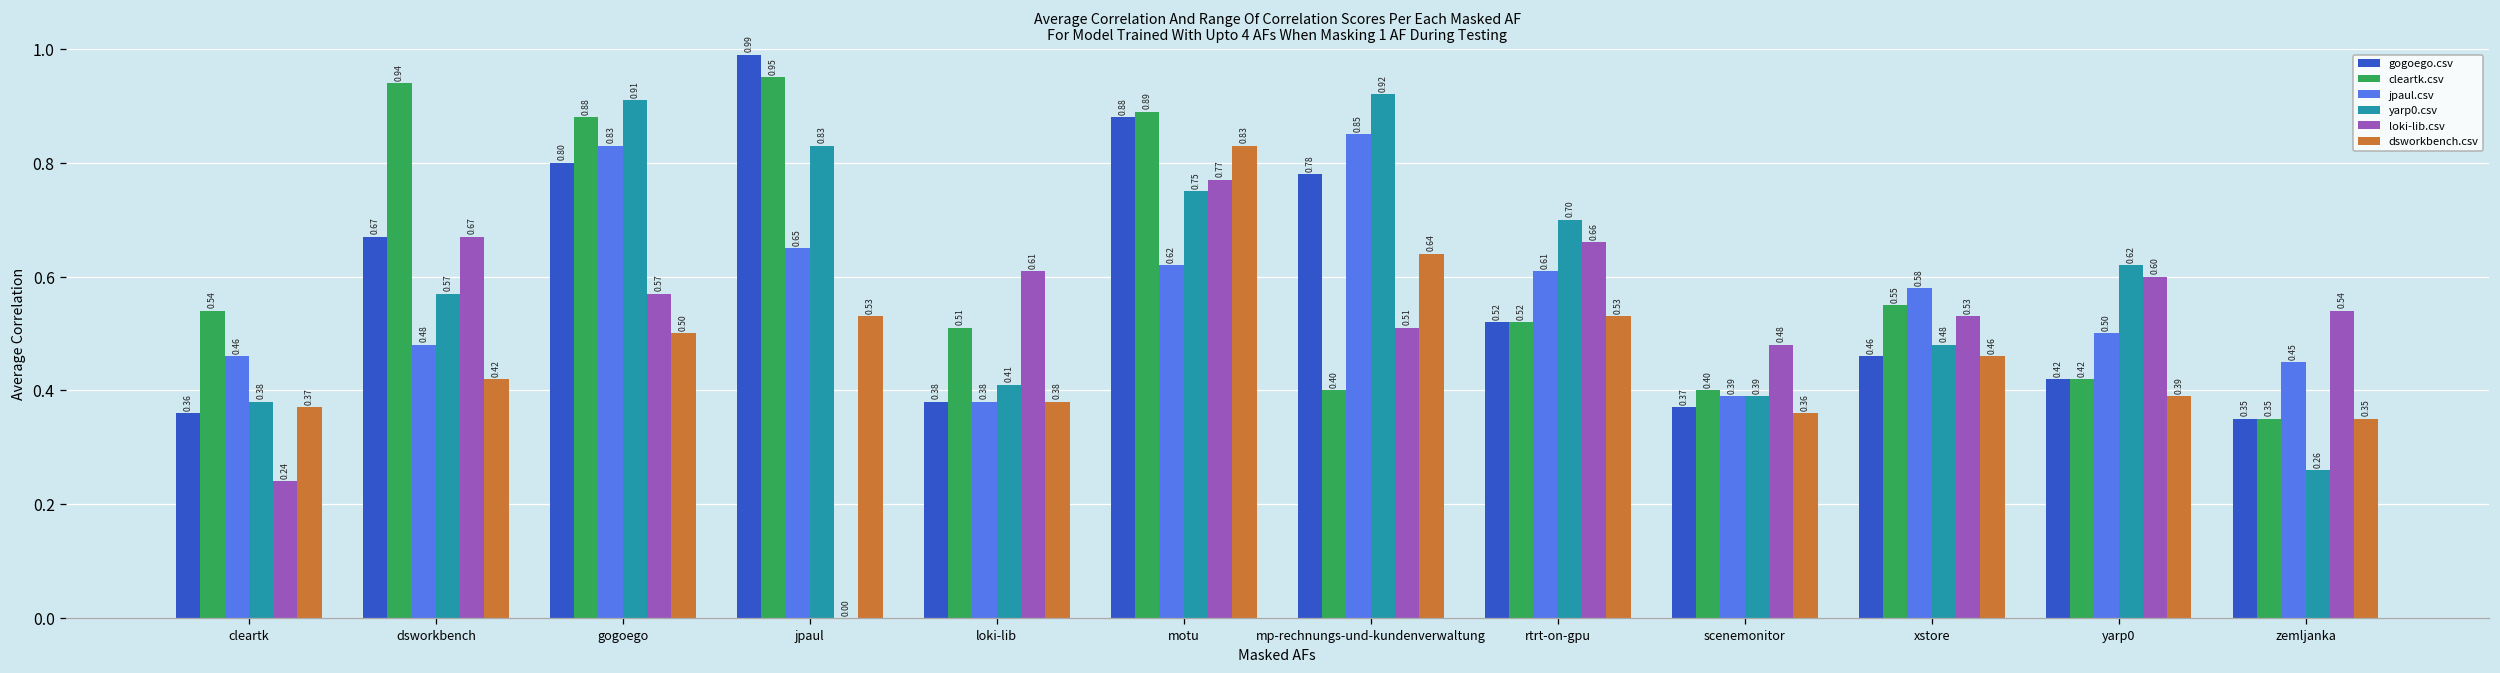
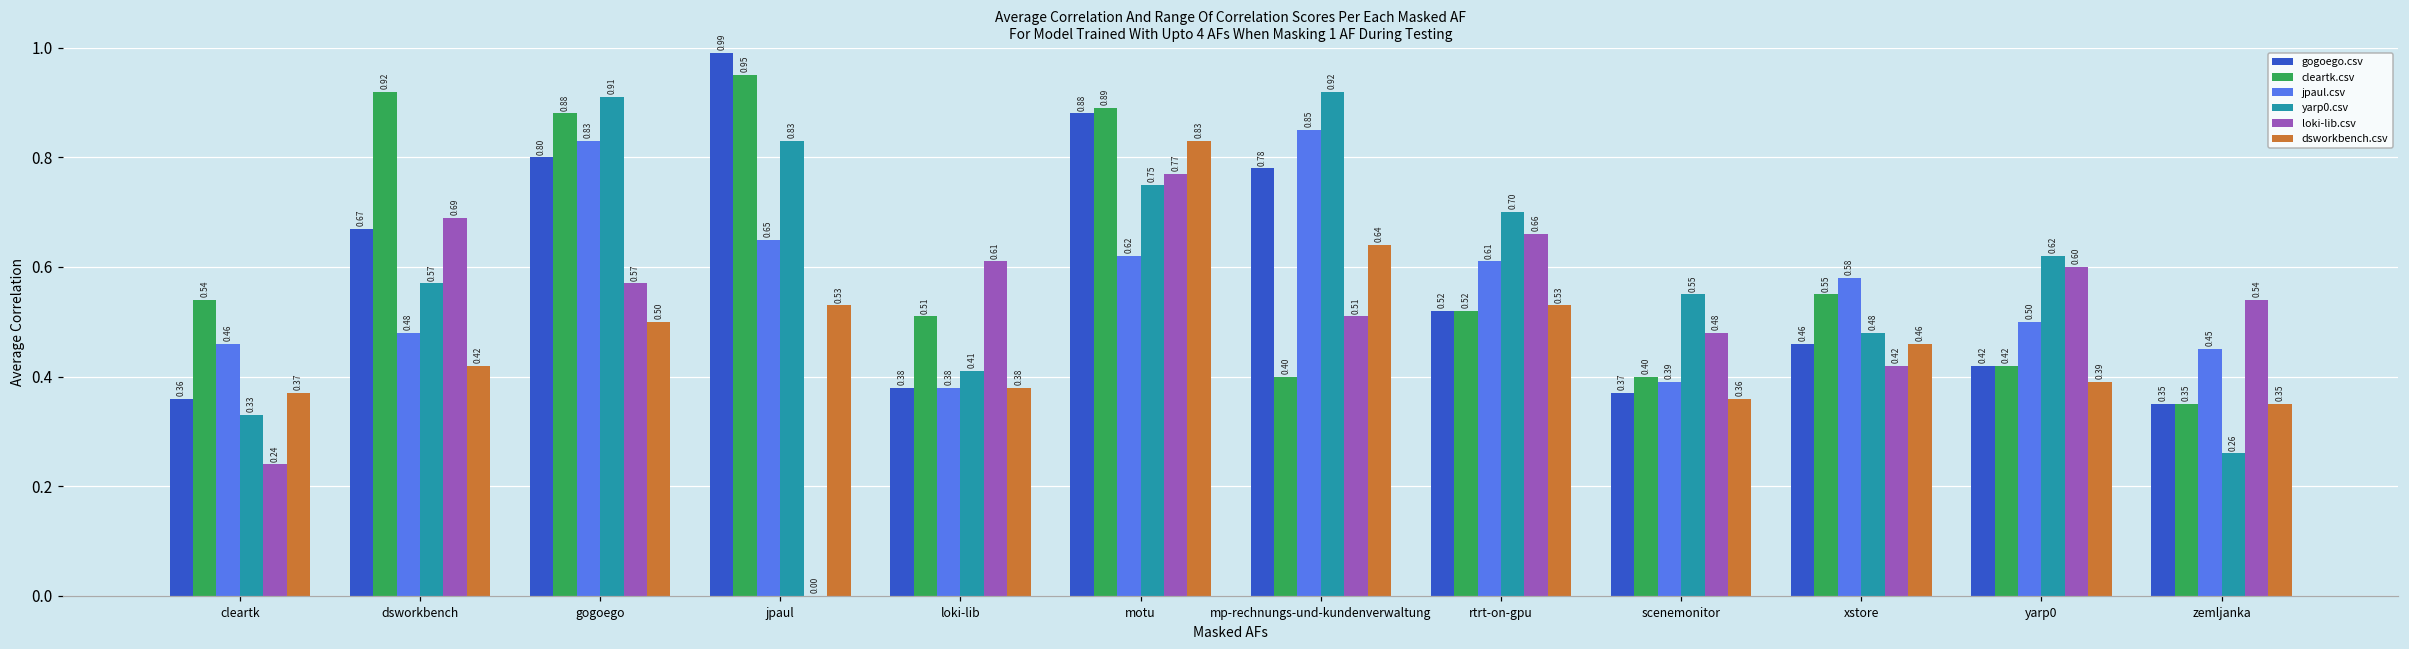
  {
    "cleartk.csv": {
      "cleartk": 0.54,
-     "dsworkbench": 0.94,
+     "dsworkbench": 0.92,
      "gogoego": 0.88,
      "jpaul": 0.95,
      "loki-lib": 0.51,
      "motu": 0.89,
      "mp-rechnungs-und-kundenverwaltung": 0.40,
      "rtrt-on-gpu": 0.52,
      "scenemonitor": 0.40,
      "xstore": 0.55,
      "yarp0": 0.42,
      "zemljanka": 0.35
    },
    "yarp0.csv": {
-     "cleartk": 0.38,
+     "cleartk": 0.33,
      "dsworkbench": 0.57,
      "gogoego": 0.91,
      "jpaul": 0.83,
      "loki-lib": 0.41,
      "motu": 0.75,
      "mp-rechnungs-und-kundenverwaltung": 0.92,
      "rtrt-on-gpu": 0.70,
-     "scenemonitor": 0.39,
+     "scenemonitor": 0.55,
      "xstore": 0.48,
      "yarp0": 0.62,
      "zemljanka": 0.26
    },
    "loki-lib.csv": {
      "cleartk": 0.24,
-     "dsworkbench": 0.67,
+     "dsworkbench": 0.69,
      "gogoego": 0.57,
      "jpaul": 0.00,
      "loki-lib": 0.61,
      "motu": 0.77,
      "mp-rechnungs-und-kundenverwaltung": 0.51,
      "rtrt-on-gpu": 0.66,
      "scenemonitor": 0.48,
-     "xstore": 0.53,
+     "xstore": 0.42,
      "yarp0": 0.60,
      "zemljanka": 0.54
    },
    "dsworkbench.csv": {
      "cleartk": 0.37,
      "dsworkbench": 0.42,
      "gogoego": 0.50,
      "jpaul": 0.53,
      "loki-lib": 0.38,
      "motu": 0.83,
      "mp-rechnungs-und-kundenverwaltung": 0.64,
      "rtrt-on-gpu": 0.53,
      "scenemonitor": 0.36,
      "xstore": 0.46,
      "yarp0": 0.39,
      "zemljanka": 0.35
    }
  }
